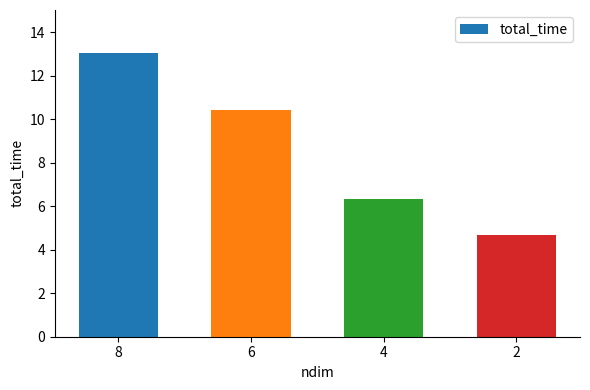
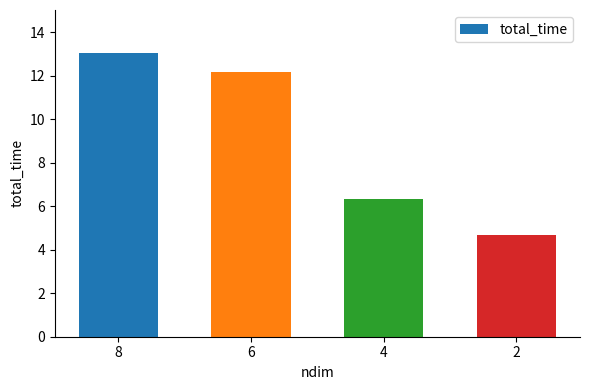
  {
    "8": 13.1,
-   "6": 10.4,
+   "6": 12.2,
    "4": 6.3,
    "2": 4.7
  }
